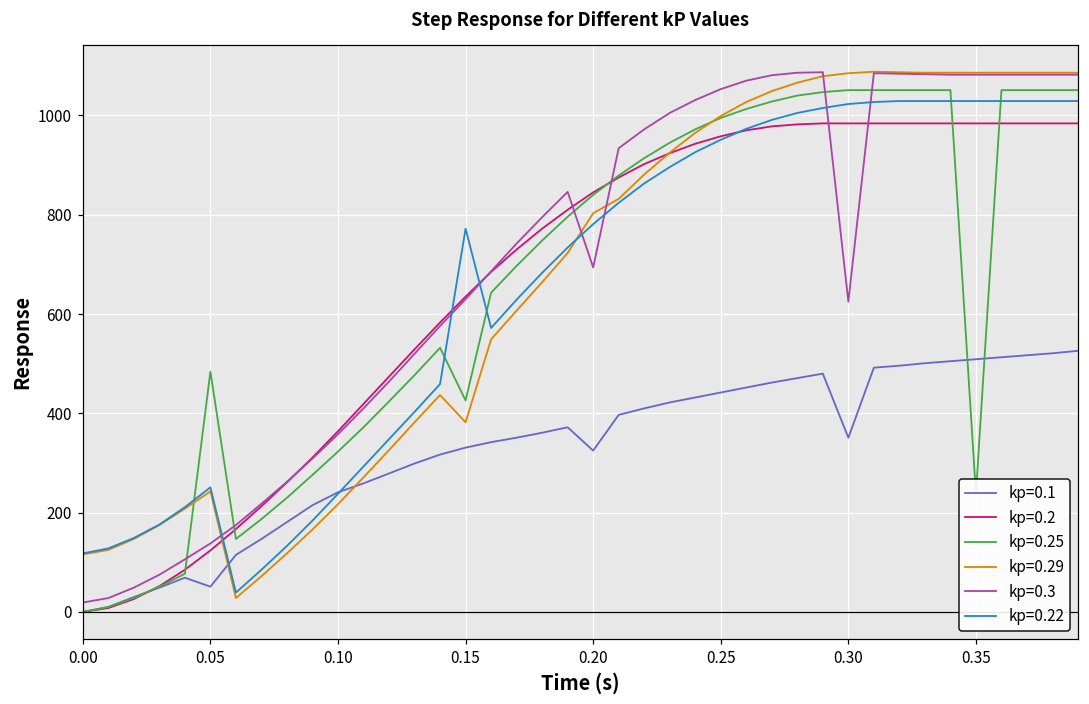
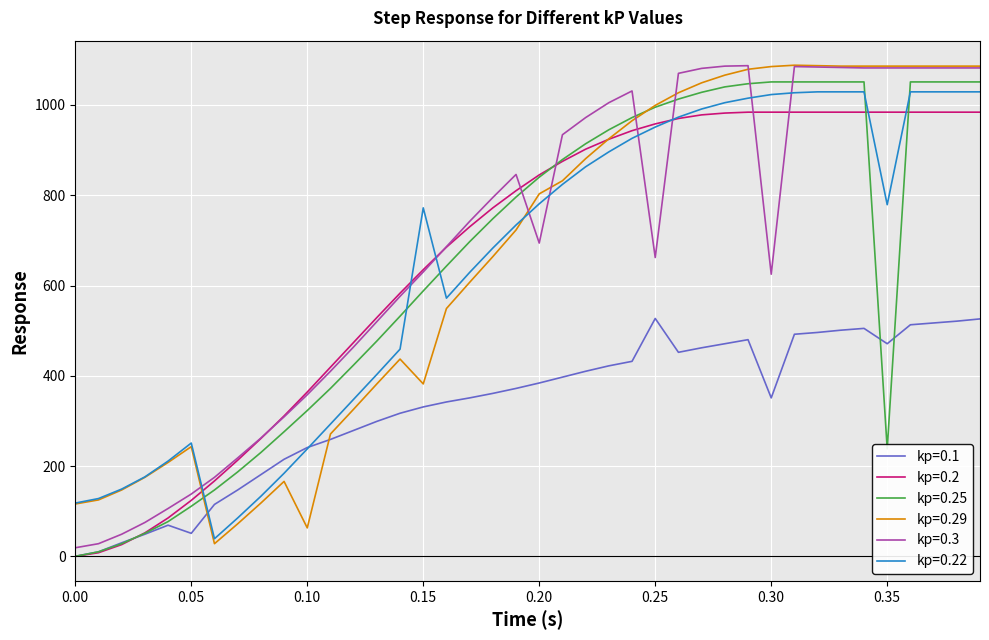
  {
    "kp=0.1": {
      "0.05": 50,
      "0.15": 330,
-     "0.20": 330,
-     "0.25": 440,
+     "0.20": 380,
+     "0.25": 530,
      "0.30": 350,
-     "0.35": 510
+     "0.35": 470
    },
    "kp=0.2": {
      "0.05": 120,
      "0.10": 360,
      "0.25": 960,
      "0.30": 980,
      "0.35": 980
    },
    "kp=0.25": {
-     "0.05": 480,
+     "0.05": 110,
      "0.10": 320,
-     "0.15": 430,
+     "0.15": 590,
      "0.30": 1050
    },
    "kp=0.29": {
      "0.05": 240,
-     "0.10": 220,
+     "0.10": 60,
      "0.15": 380,
      "0.20": 800,
      "0.30": 1090
    },
    "kp=0.3": {
      "0.00": 20,
      "0.05": 140,
      "0.10": 360,
      "0.20": 690,
-     "0.25": 1050,
+     "0.25": 660,
      "0.30": 630
    },
    "kp=0.22": {
      "0.05": 250,
      "0.15": 770,
      "0.20": 780,
      "0.25": 950,
      "0.30": 1020,
-     "0.35": 1030
+     "0.35": 780
    }
  }
